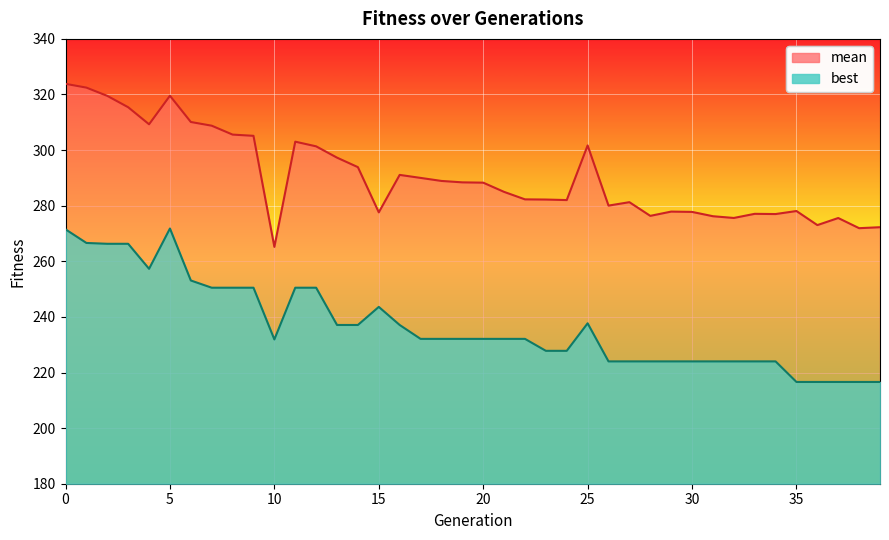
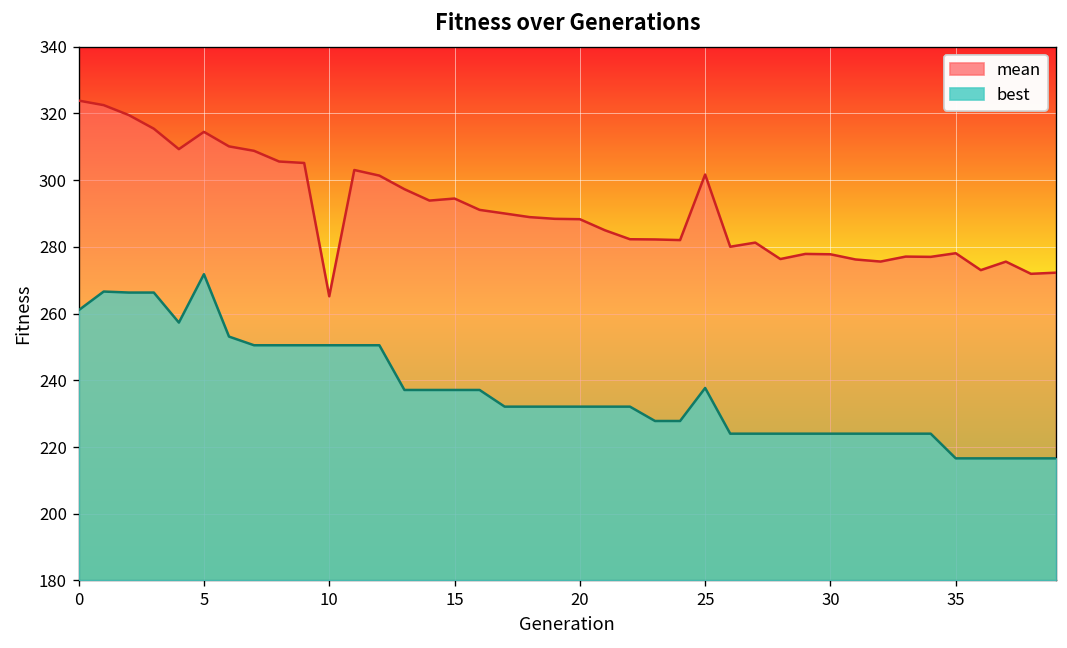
  {
    "mean": {
      "0": 324,
-     "5": 320,
+     "5": 314,
      "10": 265,
-     "15": 278,
+     "15": 294,
      "20": 288,
      "25": 302,
      "30": 278,
      "35": 278
    },
    "best": {
-     "0": 272,
+     "0": 261,
      "5": 272,
-     "10": 232,
-     "15": 244,
+     "10": 251,
+     "15": 237,
      "20": 232,
      "25": 238,
      "30": 224,
      "35": 217
    }
  }
